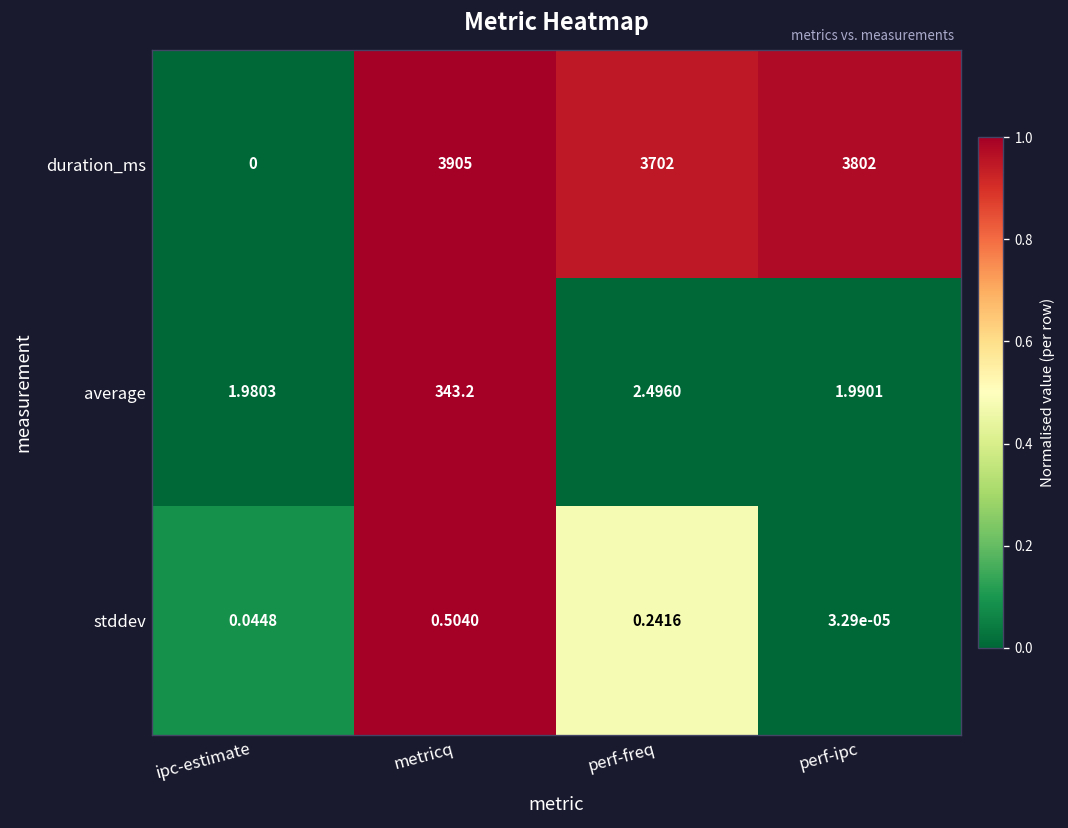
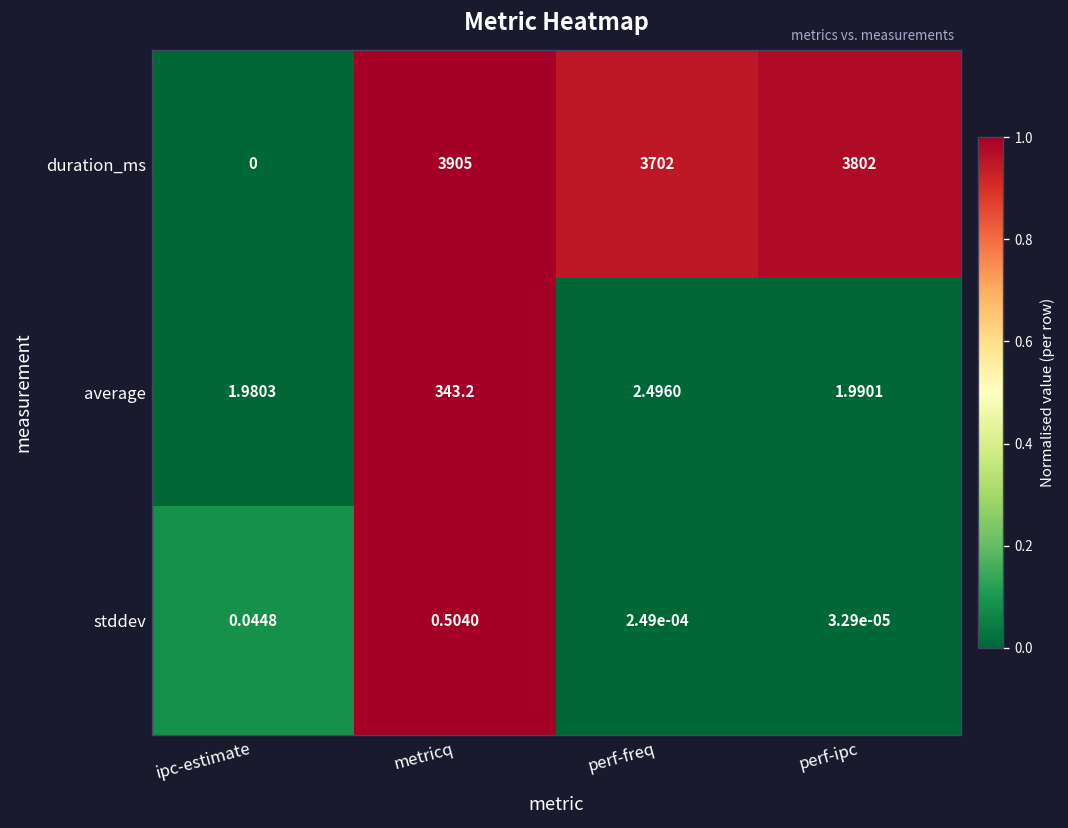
  {
    "duration_ms": {
      "ipc-estimate": "0",
      "metricq": "3905",
      "perf-freq": "3702",
      "perf-ipc": "3802"
    },
    "average": {
      "ipc-estimate": "1.9803",
      "metricq": "343.2",
      "perf-freq": "2.4960",
      "perf-ipc": "1.9901"
    },
    "stddev": {
      "ipc-estimate": "0.0448",
      "metricq": "0.5040",
-     "perf-freq": "0.2416",
+     "perf-freq": "2.49e-04",
      "perf-ipc": "3.29e-05"
    }
  }
